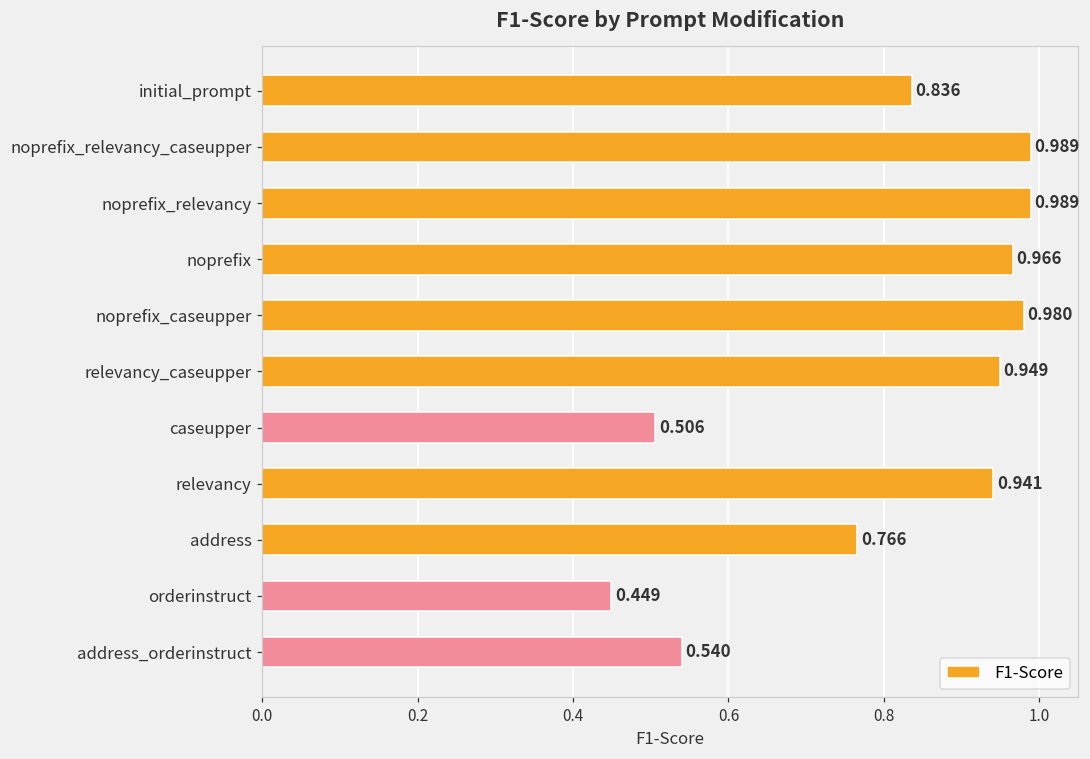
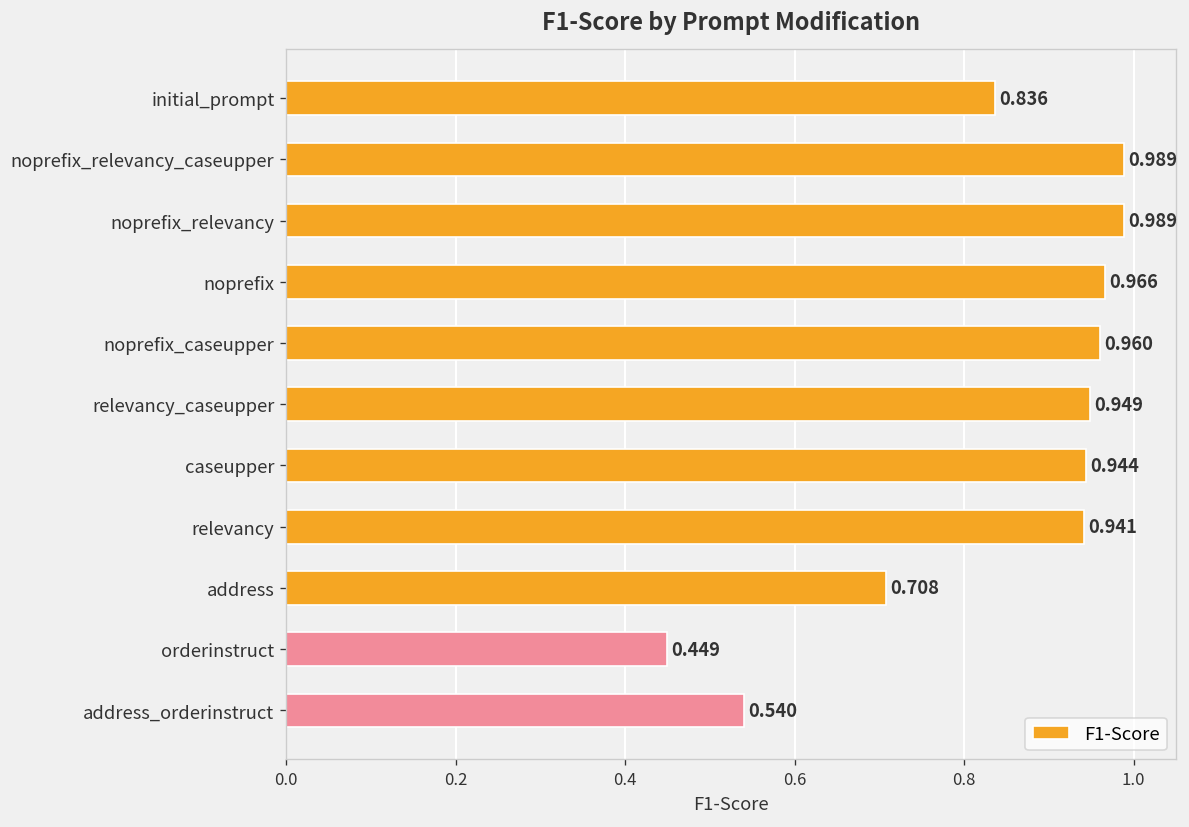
  {
    "initial_prompt": 0.836,
    "noprefix_relevancy_caseupper": 0.989,
    "noprefix_relevancy": 0.989,
    "noprefix": 0.966,
-   "noprefix_caseupper": 0.980,
+   "noprefix_caseupper": 0.960,
    "relevancy_caseupper": 0.949,
-   "caseupper": 0.506,
+   "caseupper": 0.944,
    "relevancy": 0.941,
-   "address": 0.766,
+   "address": 0.708,
    "orderinstruct": 0.449,
    "address_orderinstruct": 0.540
  }
